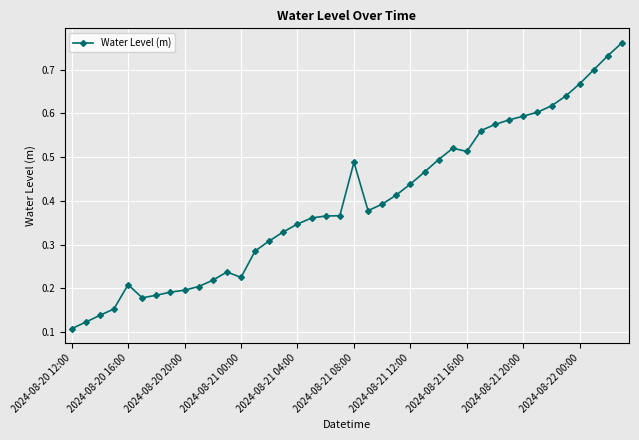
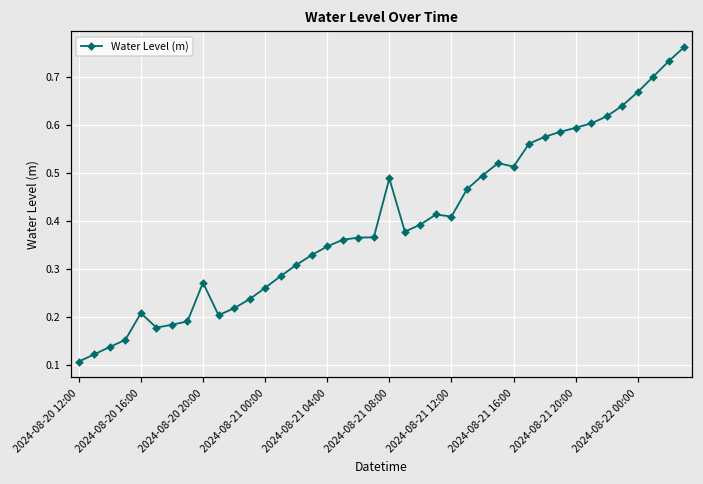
  {
    "2024-08-20 12:00": 0.11,
    "2024-08-20 16:00": 0.21,
-   "2024-08-20 20:00": 0.20,
-   "2024-08-21 00:00": 0.23,
+   "2024-08-20 20:00": 0.27,
+   "2024-08-21 00:00": 0.26,
    "2024-08-21 04:00": 0.35,
    "2024-08-21 08:00": 0.49,
-   "2024-08-21 12:00": 0.44,
+   "2024-08-21 12:00": 0.41,
    "2024-08-21 16:00": 0.51,
    "2024-08-21 20:00": 0.59,
    "2024-08-22 00:00": 0.67
  }
